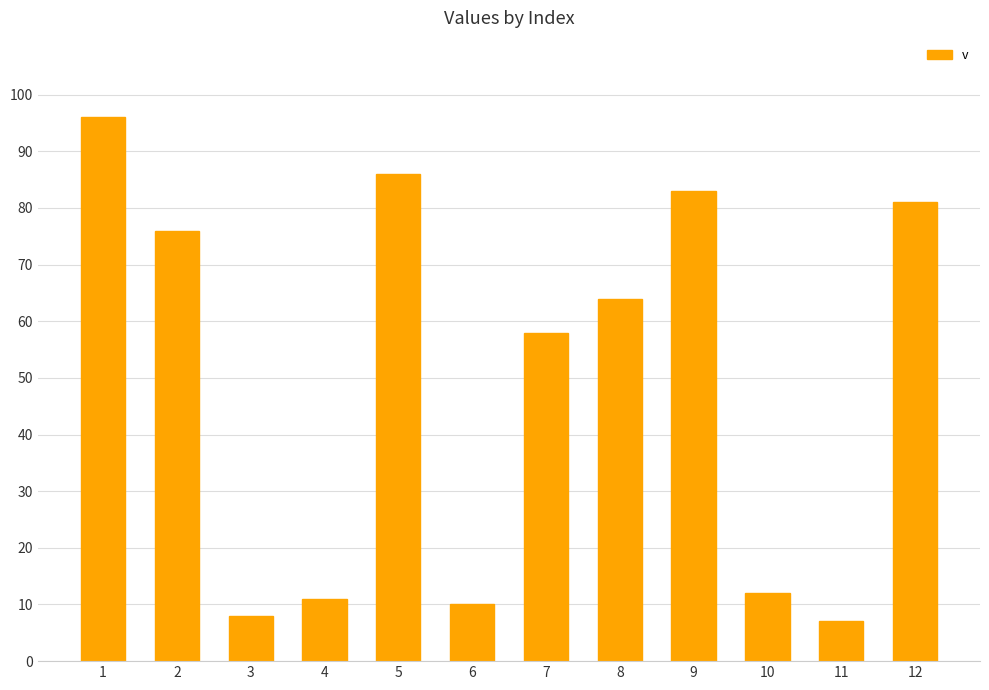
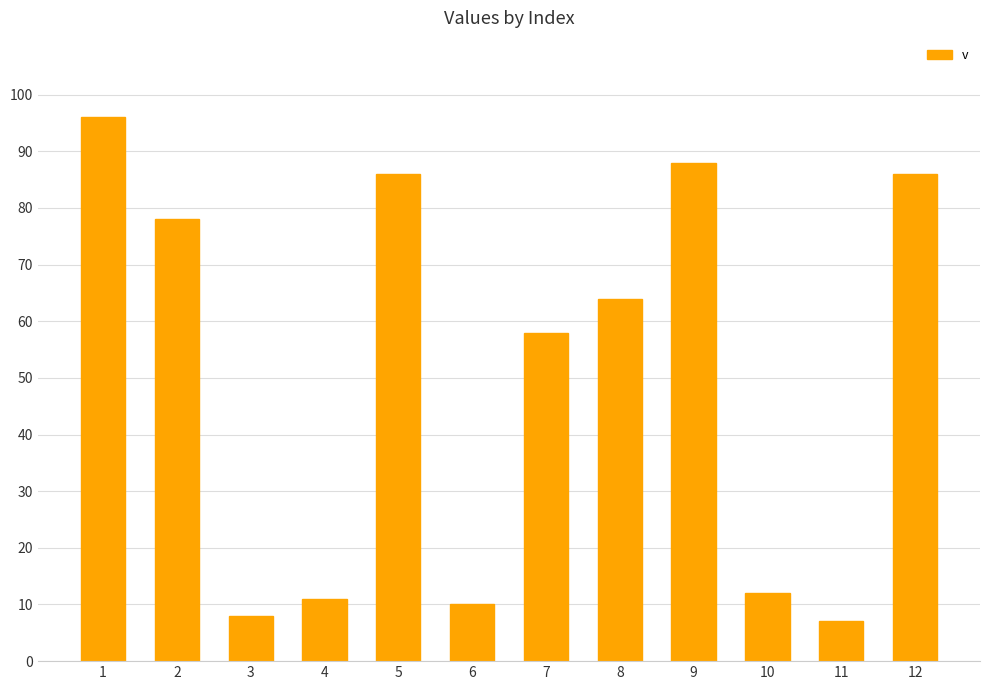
  {
    "1": 96,
-   "2": 76,
+   "2": 78,
    "3": 8,
    "4": 11,
    "5": 86,
    "6": 10,
    "7": 58,
    "8": 64,
-   "9": 83,
+   "9": 88,
    "10": 12,
    "11": 7,
-   "12": 81
+   "12": 86
  }
